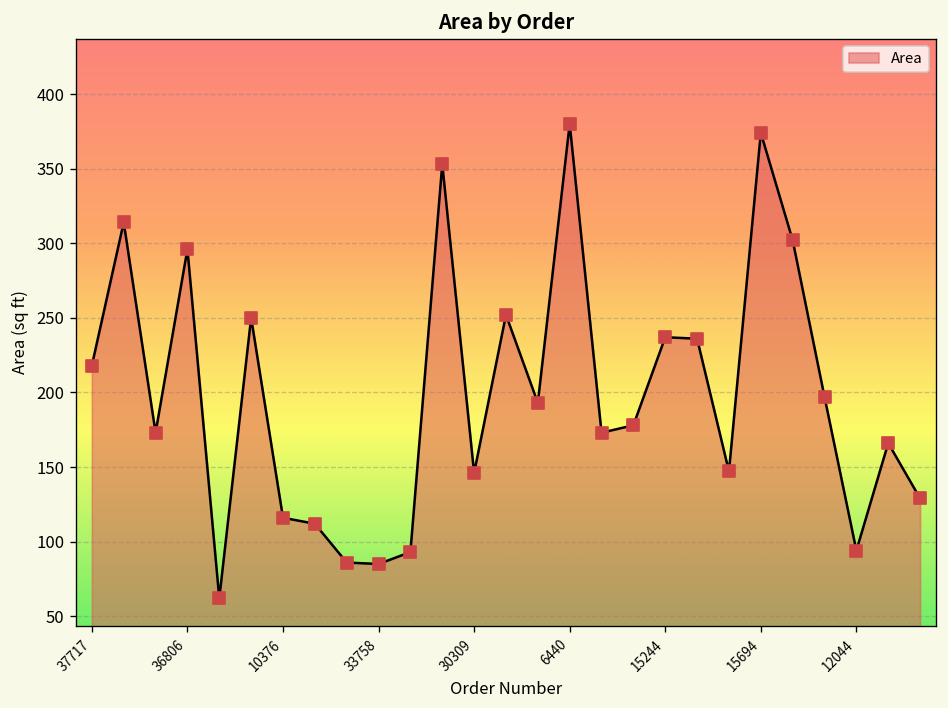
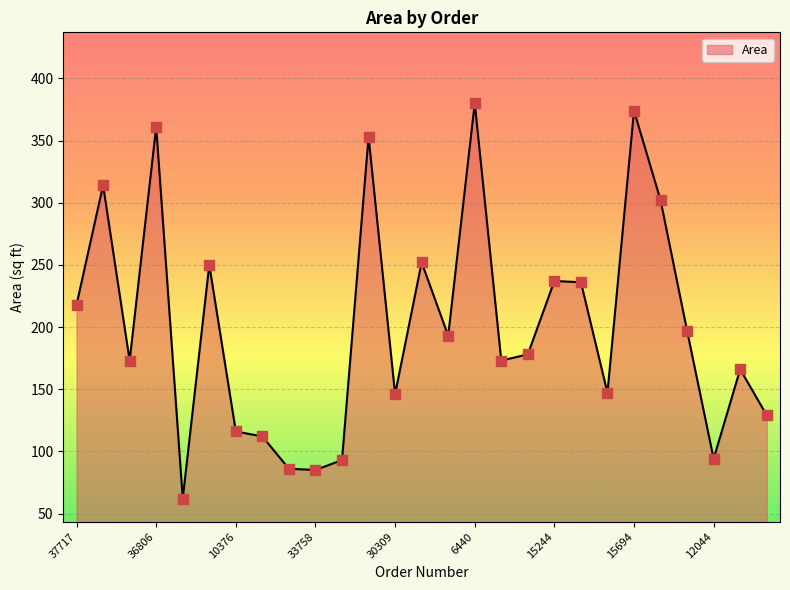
  {
    "37717": 218,
-   "36806": 296,
+   "36806": 361,
    "10376": 116,
    "33758": 85,
    "30309": 146,
    "6440": 380,
    "15244": 237,
    "15694": 374,
    "12044": 94
  }
